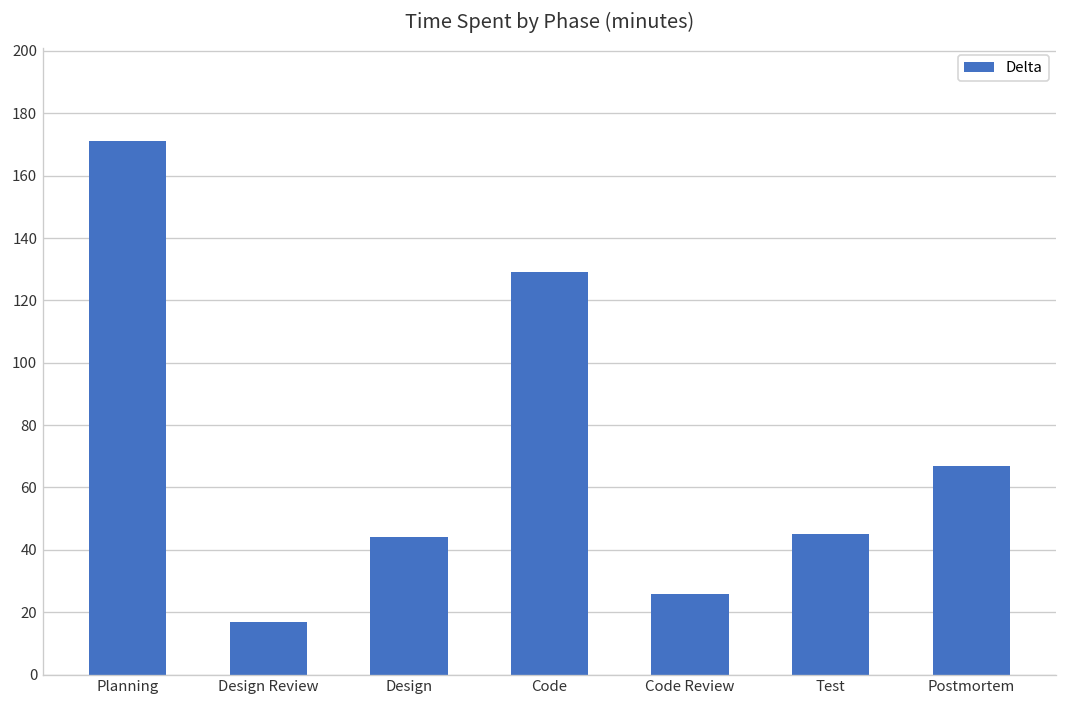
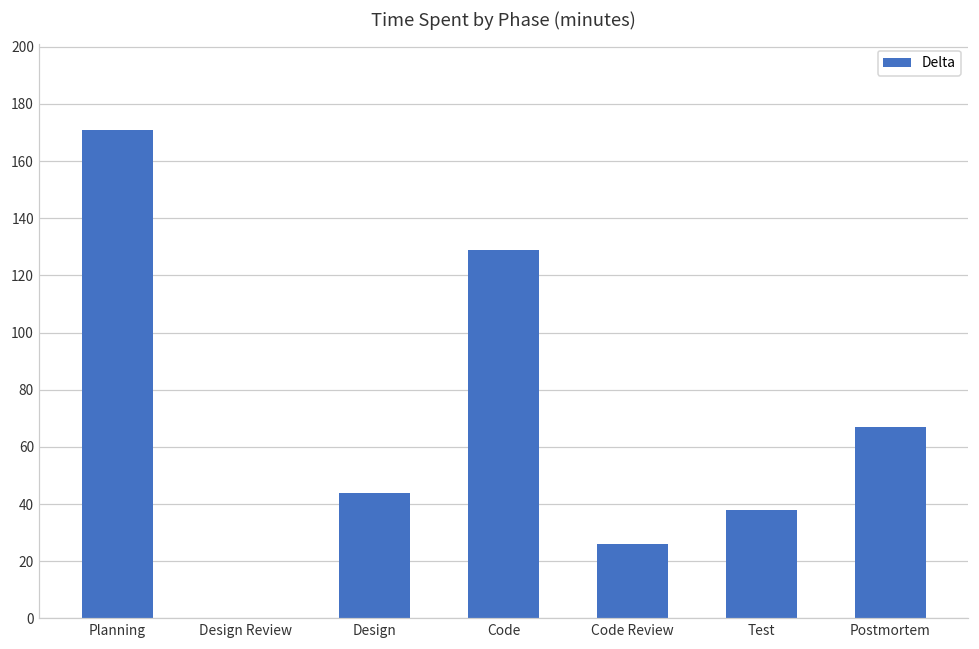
  {
    "Planning": 171,
-   "Design Review": 17,
+   "Design Review": 0,
    "Design": 44,
    "Code": 129,
    "Code Review": 26,
-   "Test": 45,
+   "Test": 38,
    "Postmortem": 67
  }
